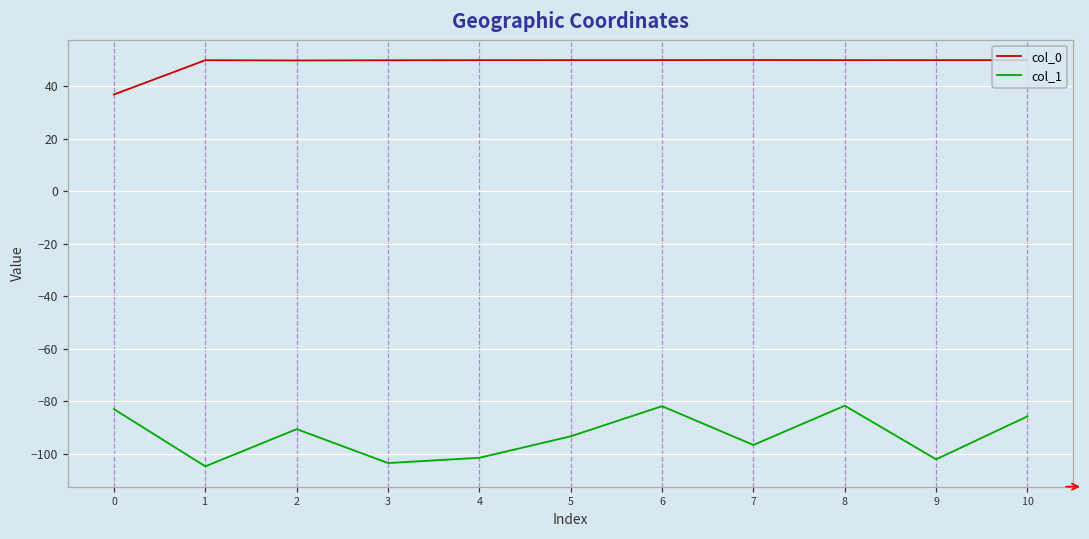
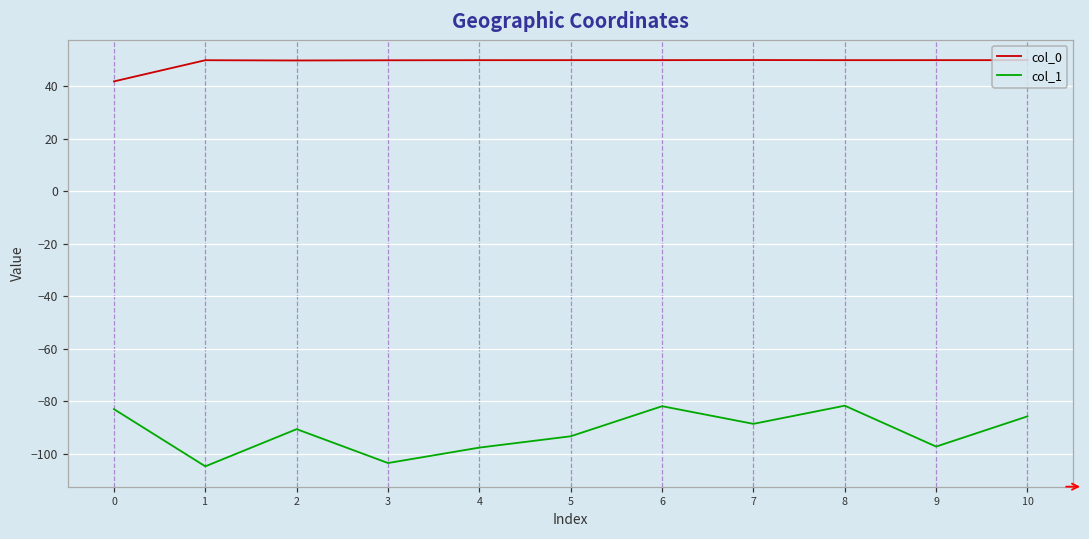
  {
    "col_0": {
-     "0": 37,
+     "0": 42,
      "1": 50,
      "2": 50,
      "3": 50,
      "4": 50,
      "5": 50,
      "6": 50,
      "7": 50,
      "8": 50,
      "9": 50
    },
    "col_1": {
      "0": -83,
      "1": -105,
      "2": -91,
      "3": -103,
-     "4": -101,
+     "4": -98,
      "5": -93,
      "6": -82,
-     "7": -97,
+     "7": -89,
      "8": -82,
-     "9": -102,
+     "9": -97,
      "10": -86
    }
  }
